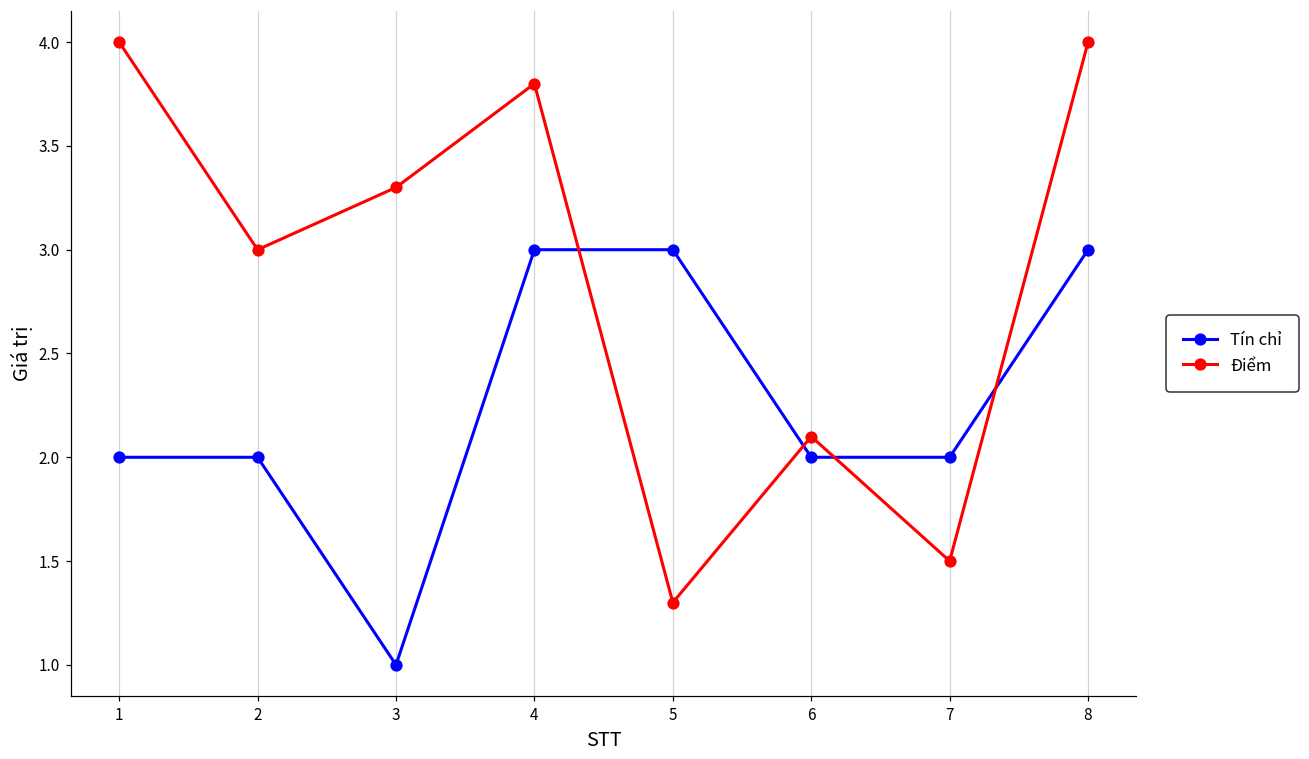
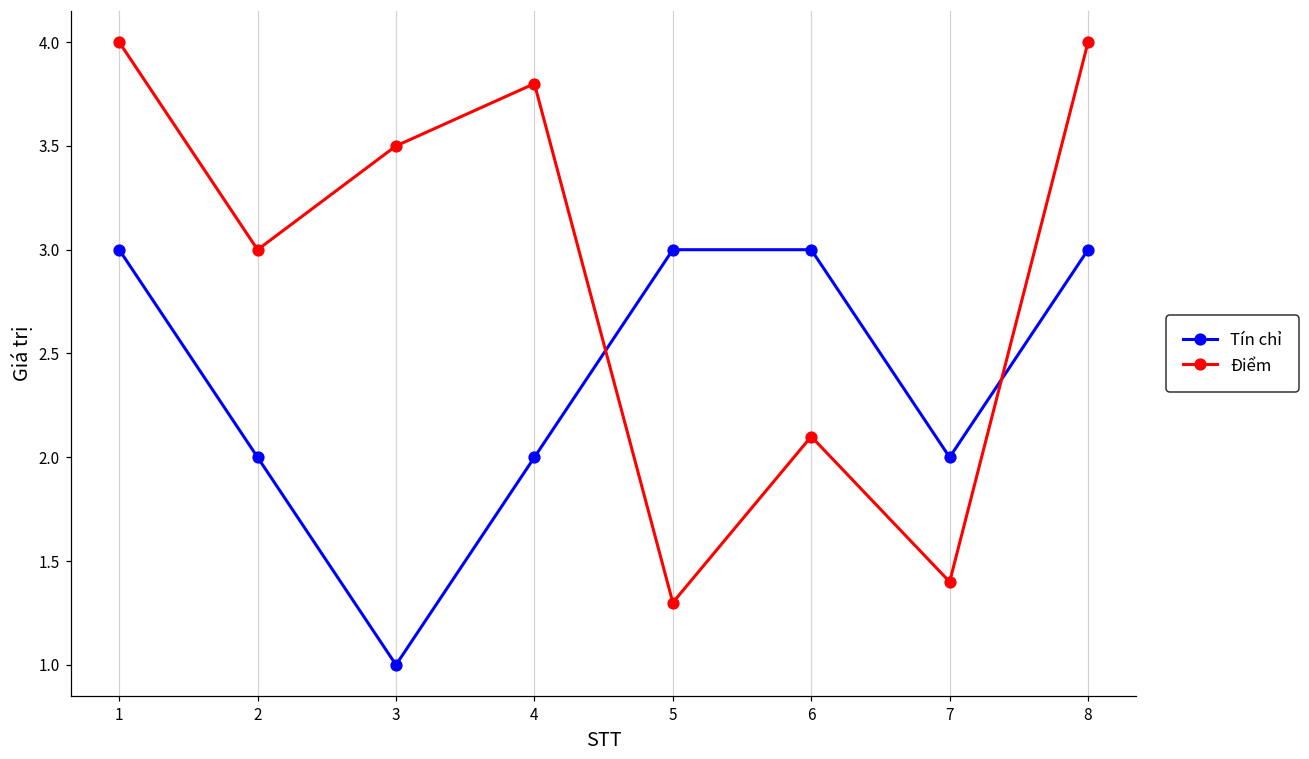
  {
    "Tín chỉ": {
-     "1": 2,
+     "1": 3,
      "2": 2,
      "3": 1,
-     "4": 3,
+     "4": 2,
      "5": 3,
-     "6": 2,
+     "6": 3,
      "7": 2,
      "8": 3
    },
    "Điểm": {
      "1": 4.0,
      "2": 3.0,
-     "3": 3.3,
+     "3": 3.5,
      "4": 3.8,
      "5": 1.3,
      "6": 2.1,
-     "7": 1.5,
+     "7": 1.4,
      "8": 4.0
    }
  }
